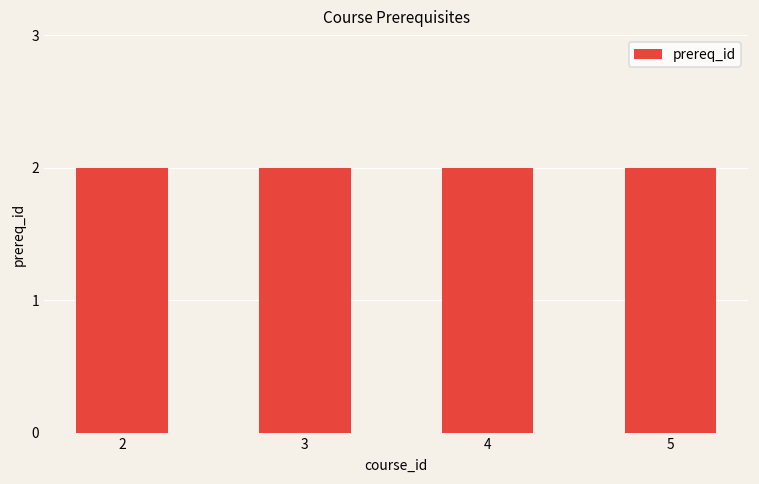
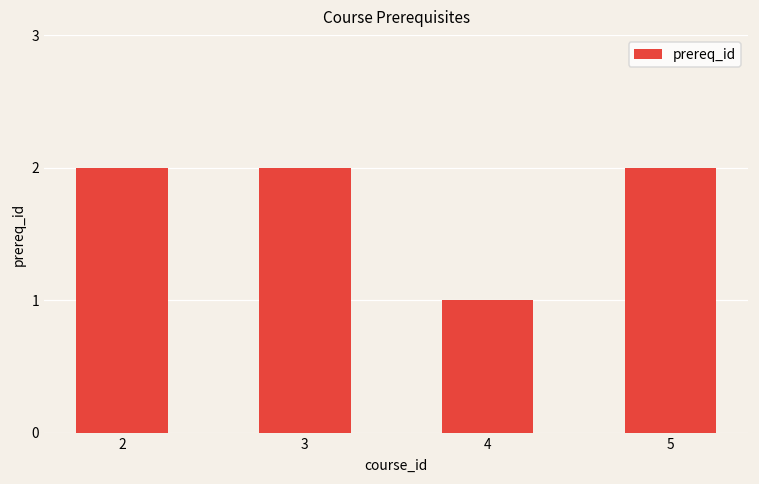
  {
    "2": 2,
    "3": 2,
-   "4": 2,
+   "4": 1,
    "5": 2
  }
